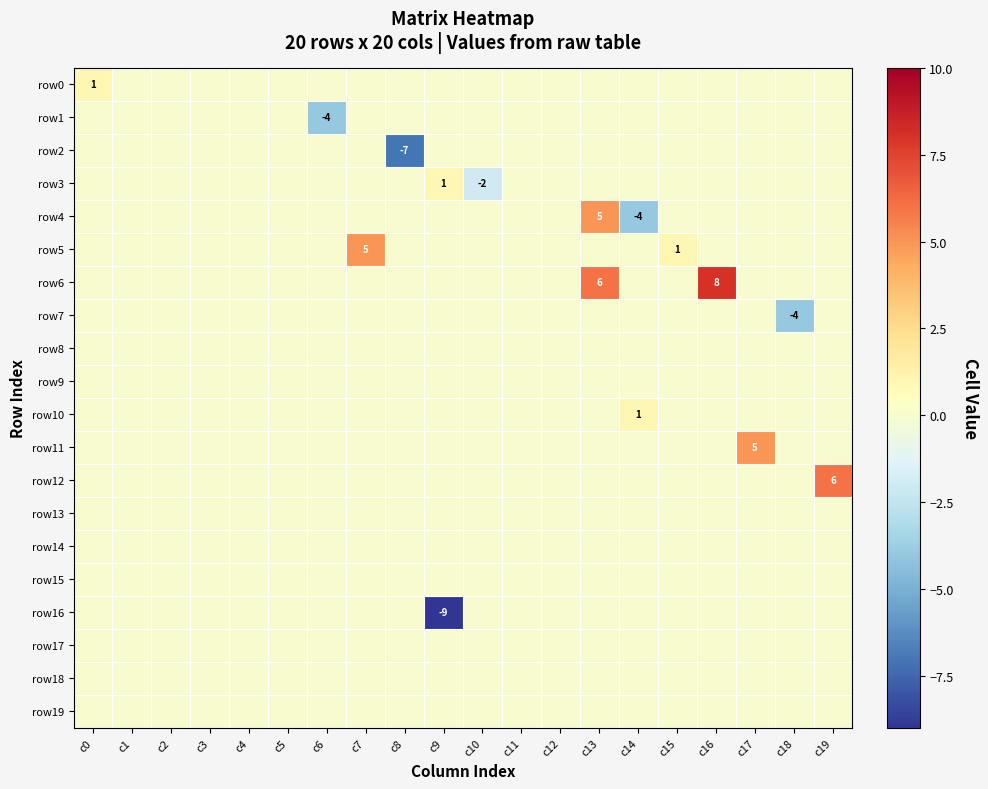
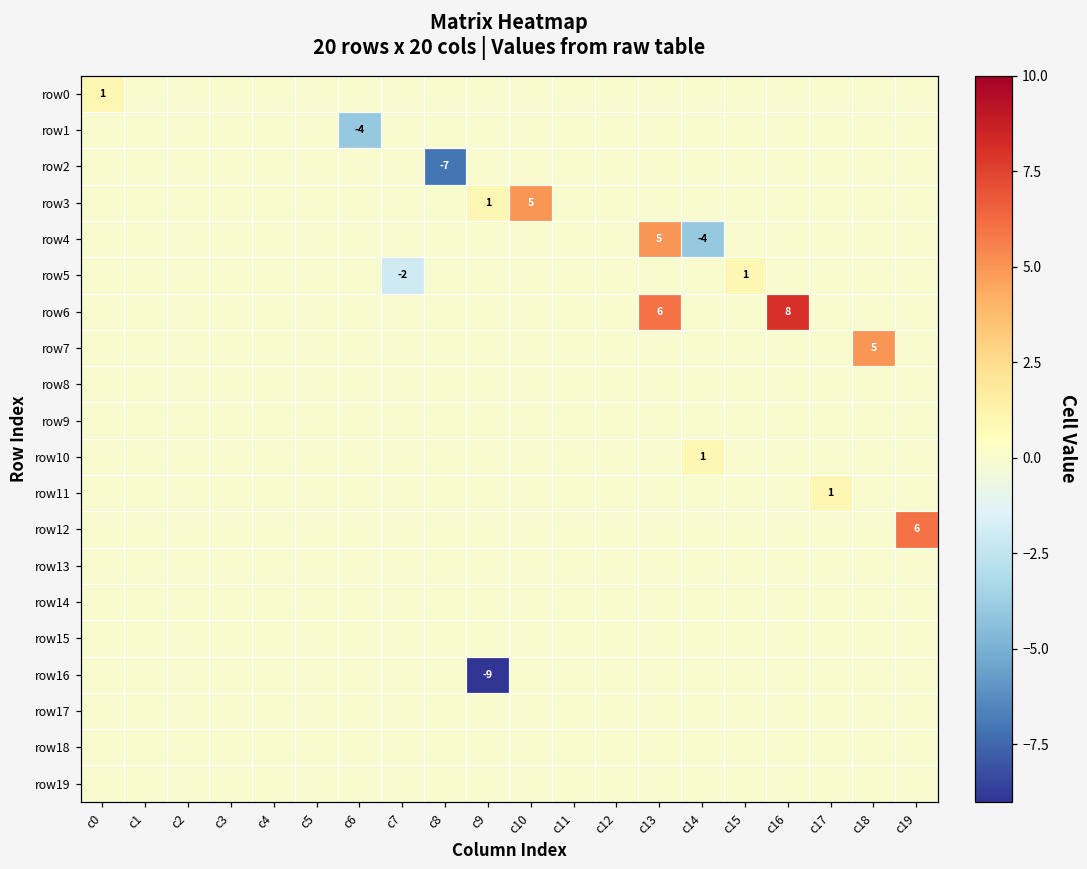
  {
    "row0": {
      "c0": 1
    },
    "row1": {
      "c6": -4
    },
    "row2": {
      "c8": -7
    },
    "row3": {
      "c9": 1,
-     "c10": -2
+     "c10": 5
    },
    "row4": {
      "c13": 5,
      "c14": -4
    },
    "row5": {
-     "c7": 5,
+     "c7": -2,
      "c15": 1
    },
    "row6": {
      "c13": 6,
      "c16": 8
    },
    "row7": {
-     "c18": -4
+     "c18": 5
    },
    "row10": {
      "c14": 1
    },
    "row11": {
-     "c17": 5
+     "c17": 1
    },
    "row12": {
      "c19": 6
    },
    "row16": {
      "c9": -9
    }
  }
